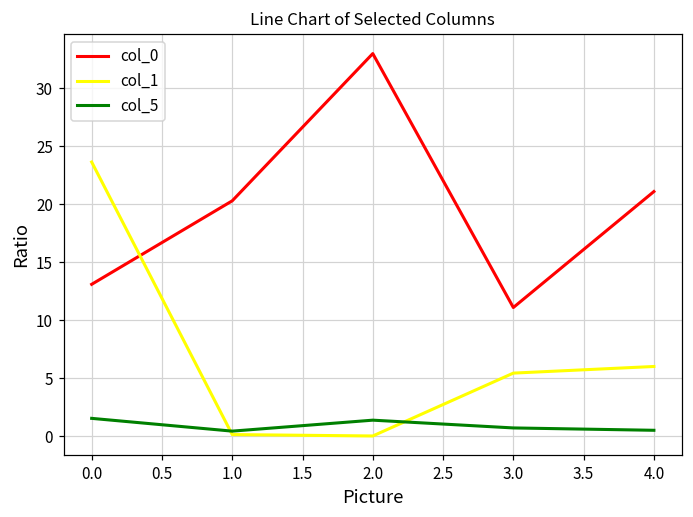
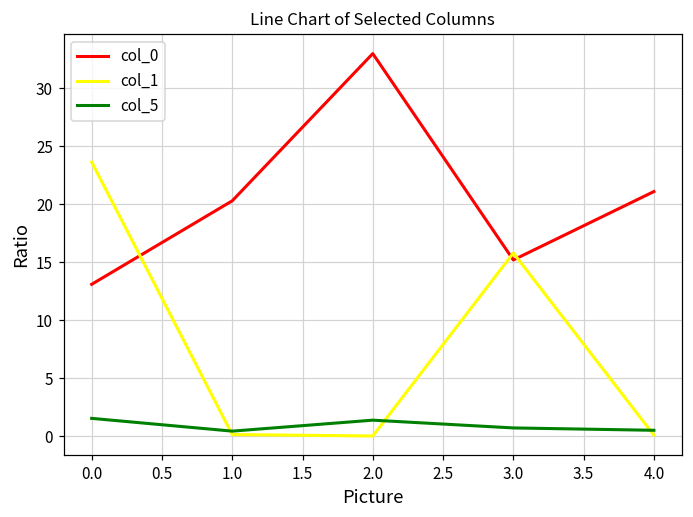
  {
    "col_0": {
      "0.0": 13.1,
      "1.0": 20.3,
      "2.0": 33.0,
-     "3.0": 11.1,
+     "3.0": 15.2,
      "4.0": 21.1
    },
    "col_1": {
      "0.0": 23.6,
      "1.0": 0.1,
      "2.0": 0.0,
-     "3.0": 5.4,
-     "4.0": 6.0
+     "3.0": 15.8,
+     "4.0": 0.1
    },
    "col_5": {
      "0.0": 1.5,
      "1.0": 0.4,
      "2.0": 1.4,
      "3.0": 0.7,
      "4.0": 0.5
    }
  }
